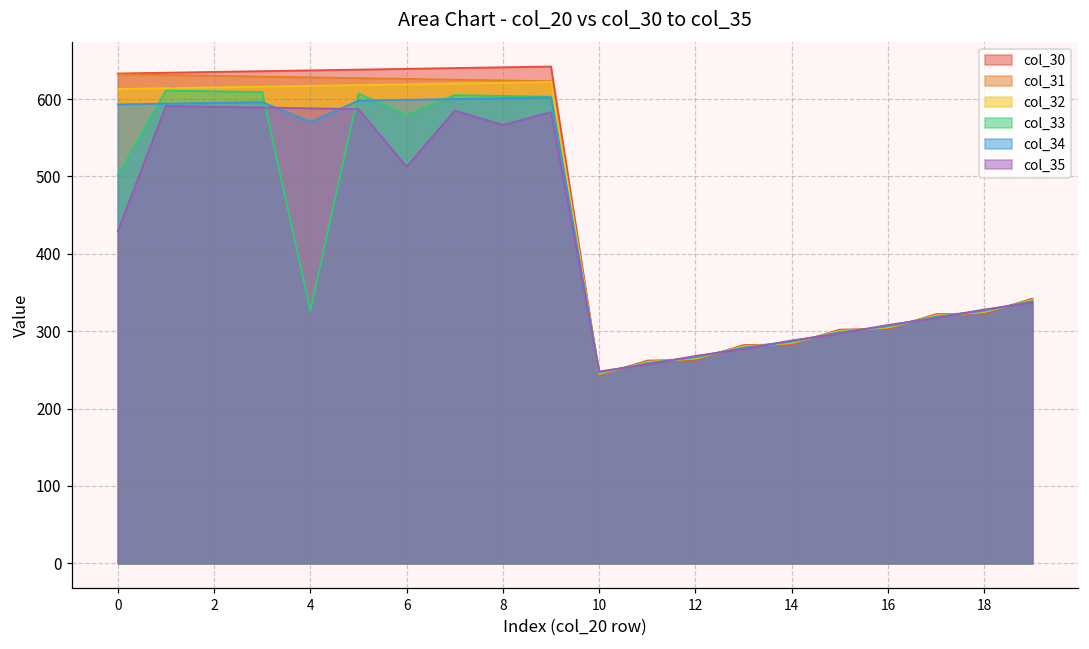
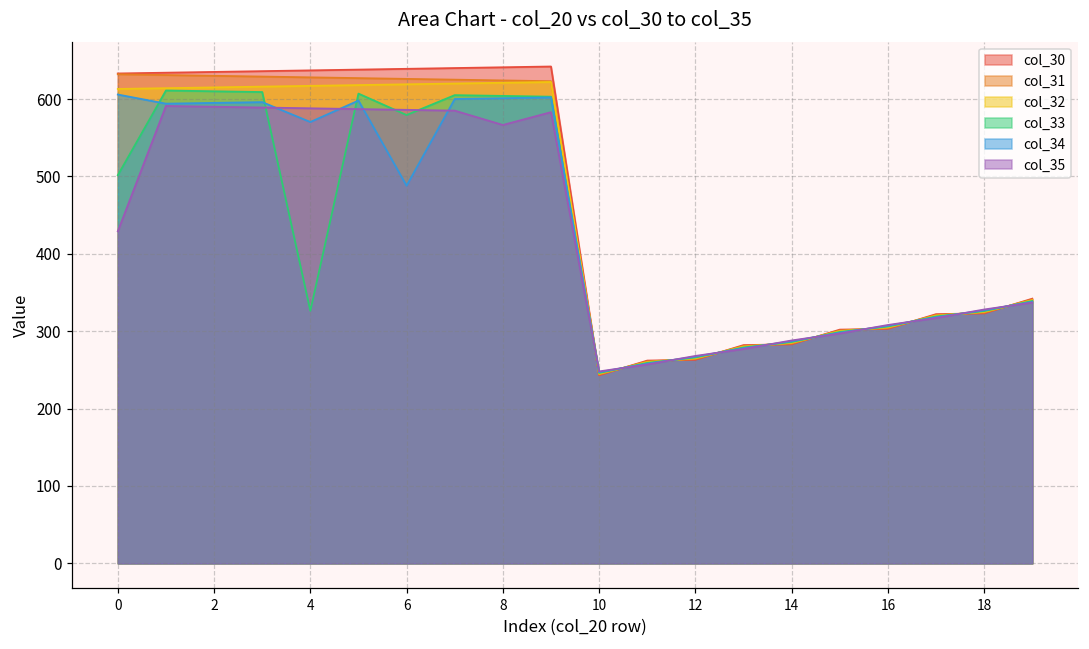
  {
    "col_33": {
      "0": 500,
      "2": 610,
      "4": 330,
      "6": 580
    },
    "col_34": {
-     "0": 590,
+     "0": 610,
      "2": 600,
      "4": 570,
-     "6": 600
+     "6": 490
    },
    "col_35": {
      "0": 430,
      "2": 590,
      "4": 590,
-     "6": 510,
+     "6": 590,
      "8": 570
    }
  }
